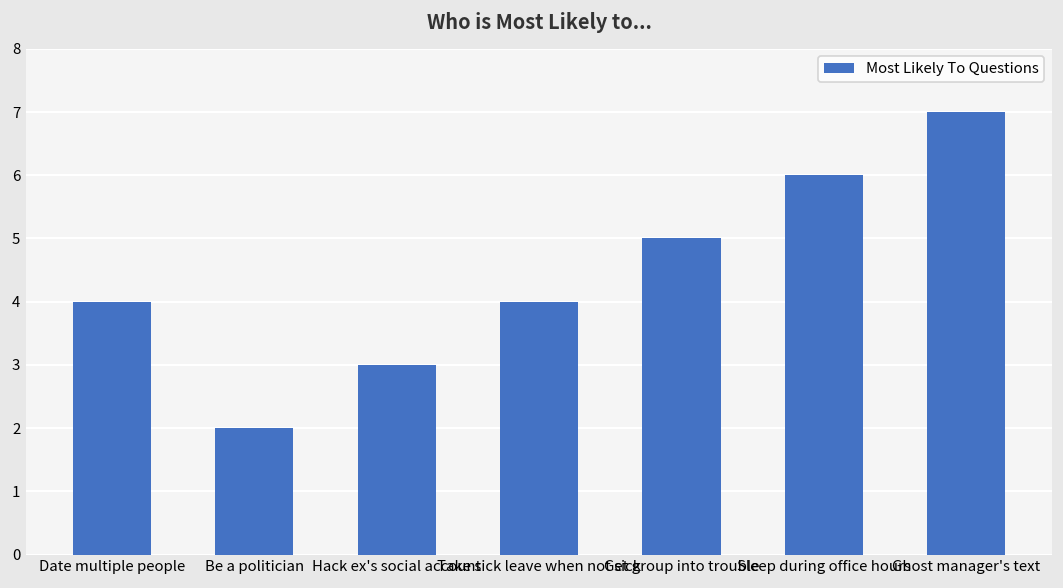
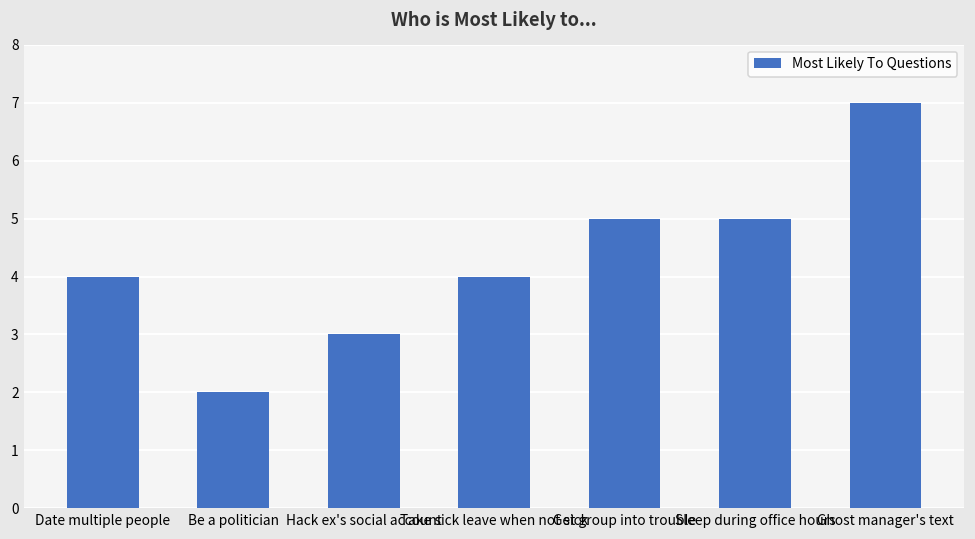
  {
    "Date multiple people": 4,
    "Be a politician": 2,
-   "Sleep during office hours": 6,
+   "Sleep during office hours": 5,
    "Ghost manager's text": 7
  }
